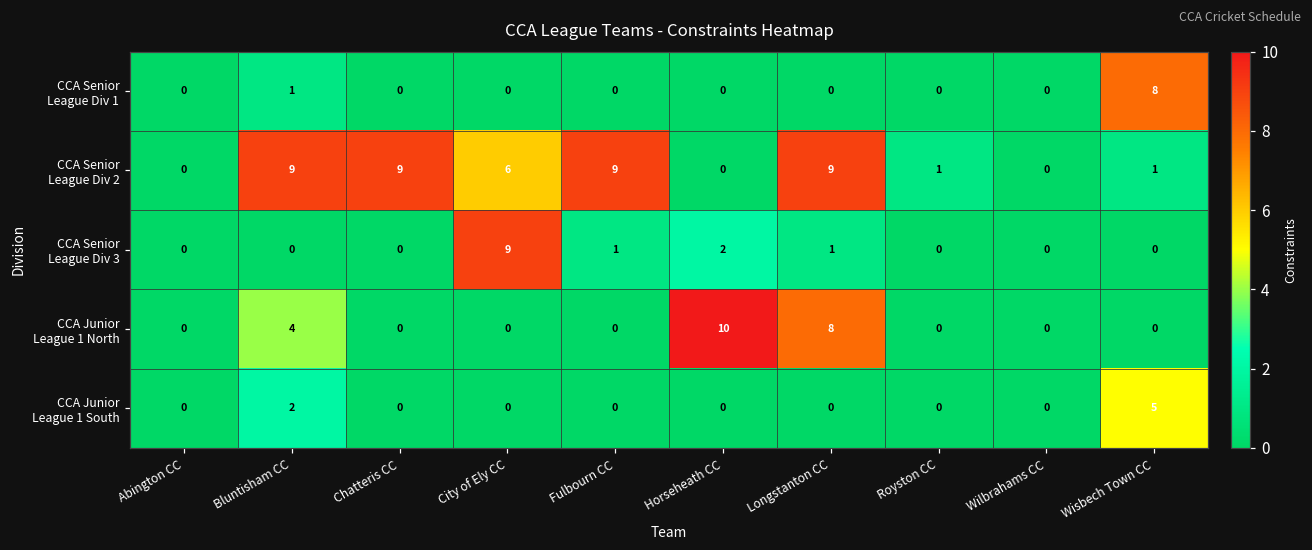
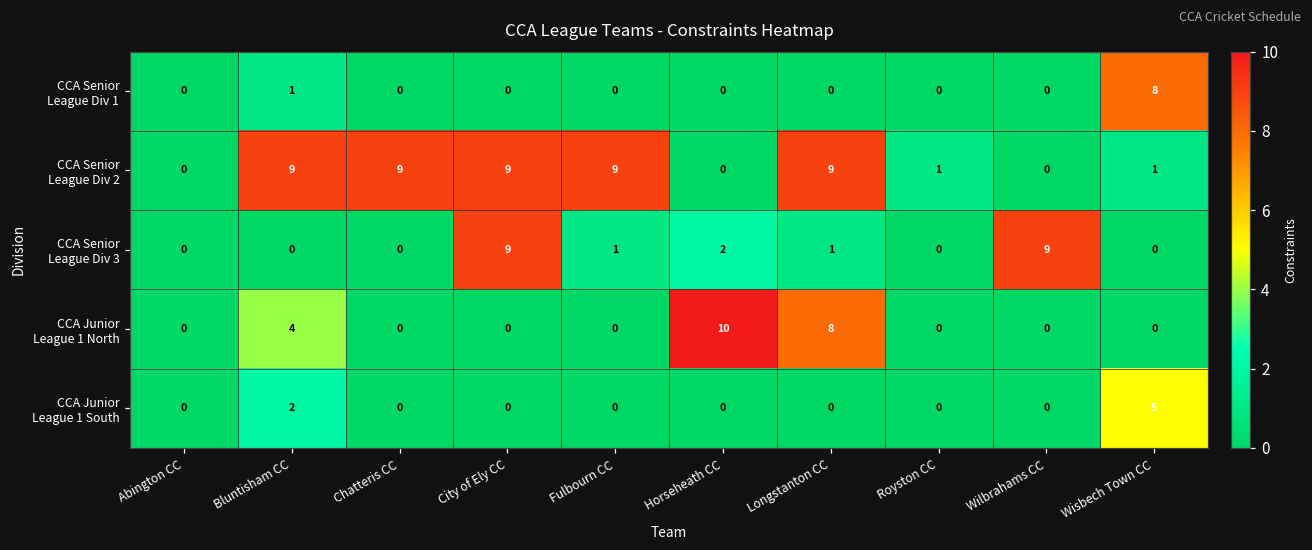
  {
    "CCA Senior League Div 1": {
      "Abington CC": 0,
      "Bluntisham CC": 1,
      "Chatteris CC": 0,
      "City of Ely CC": 0,
      "Fulbourn CC": 0,
      "Horseheath CC": 0,
      "Longstanton CC": 0,
      "Royston CC": 0,
      "Wilbrahams CC": 0,
      "Wisbech Town CC": 8
    },
    "CCA Senior League Div 2": {
      "Abington CC": 0,
      "Bluntisham CC": 9,
      "Chatteris CC": 9,
-     "City of Ely CC": 6,
+     "City of Ely CC": 9,
      "Fulbourn CC": 9,
      "Horseheath CC": 0,
      "Longstanton CC": 9,
      "Royston CC": 1,
      "Wilbrahams CC": 0,
      "Wisbech Town CC": 1
    },
    "CCA Senior League Div 3": {
      "Abington CC": 0,
      "Bluntisham CC": 0,
      "Chatteris CC": 0,
      "City of Ely CC": 9,
      "Fulbourn CC": 1,
      "Horseheath CC": 2,
      "Longstanton CC": 1,
      "Royston CC": 0,
-     "Wilbrahams CC": 0,
+     "Wilbrahams CC": 9,
      "Wisbech Town CC": 0
    },
    "CCA Junior League 1 North": {
      "Abington CC": 0,
      "Bluntisham CC": 4,
      "Chatteris CC": 0,
      "City of Ely CC": 0,
      "Fulbourn CC": 0,
      "Horseheath CC": 10,
      "Longstanton CC": 8,
      "Royston CC": 0,
      "Wilbrahams CC": 0,
      "Wisbech Town CC": 0
    },
    "CCA Junior League 1 South": {
      "Abington CC": 0,
      "Bluntisham CC": 2,
      "Chatteris CC": 0,
      "City of Ely CC": 0,
      "Fulbourn CC": 0,
      "Horseheath CC": 0,
      "Longstanton CC": 0,
      "Royston CC": 0,
      "Wilbrahams CC": 0,
      "Wisbech Town CC": 5
    }
  }
